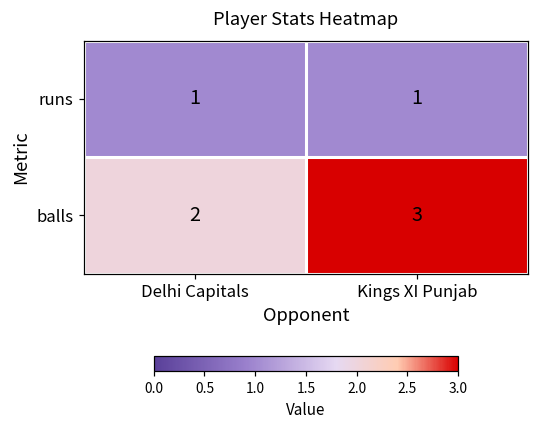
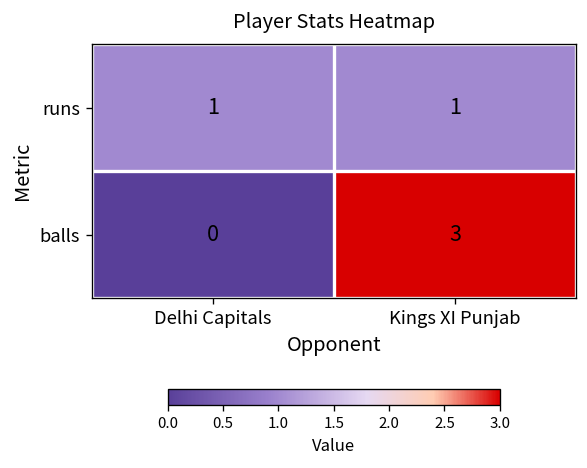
  {
    "runs": {
      "Delhi Capitals": 1,
      "Kings XI Punjab": 1
    },
    "balls": {
-     "Delhi Capitals": 2,
+     "Delhi Capitals": 0,
      "Kings XI Punjab": 3
    }
  }
